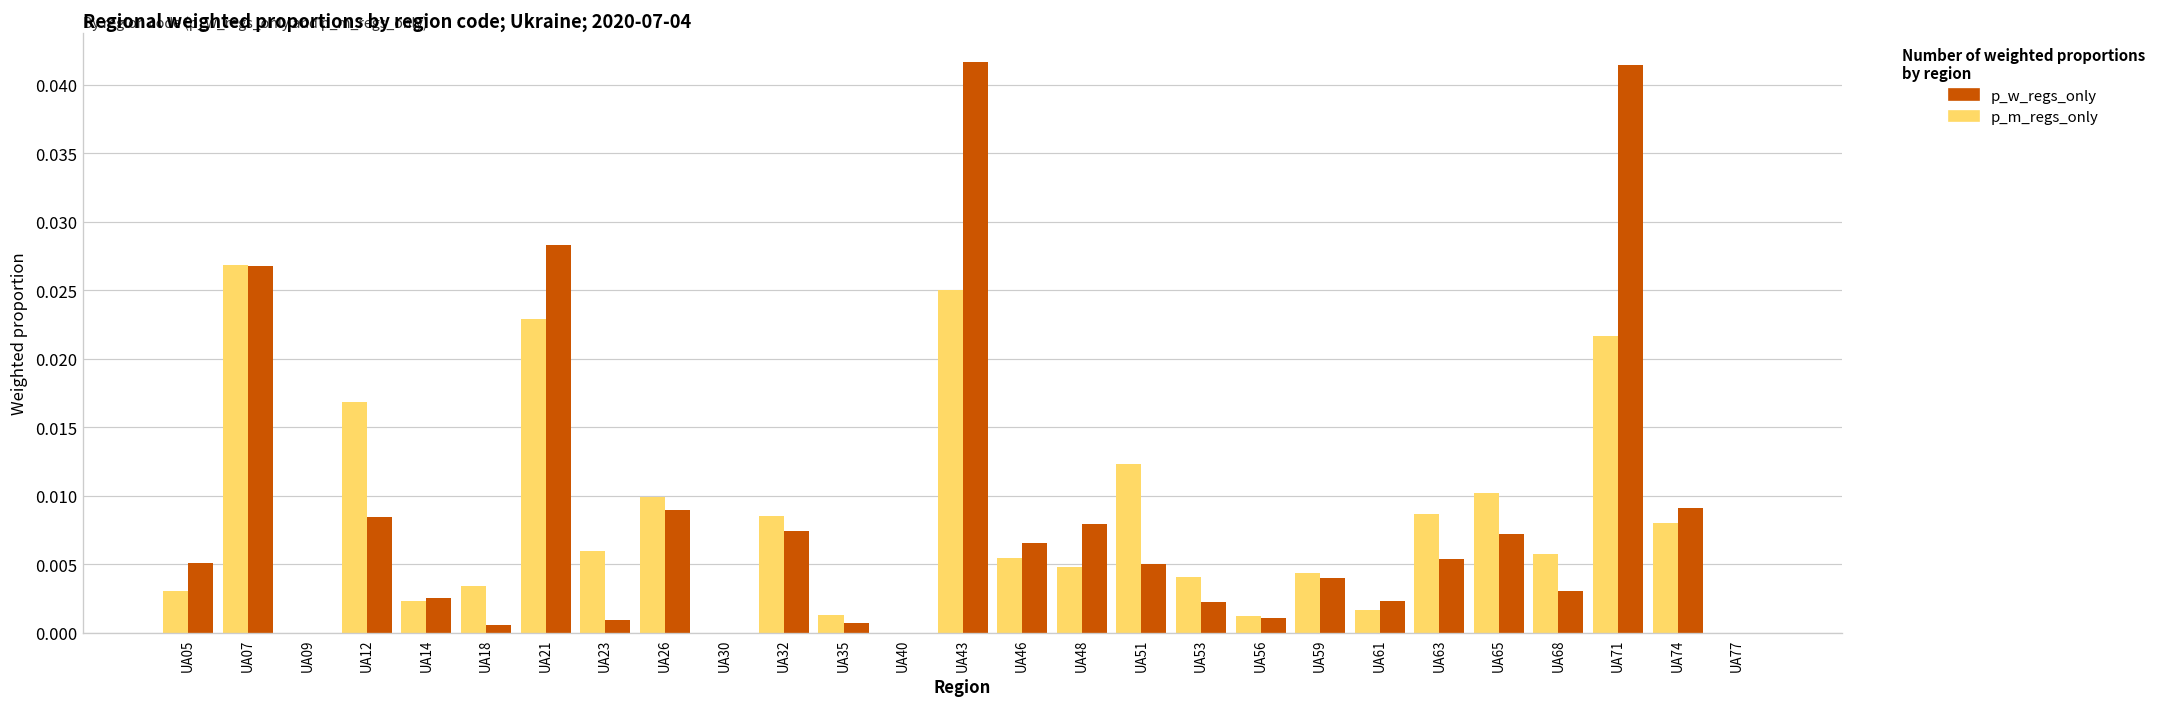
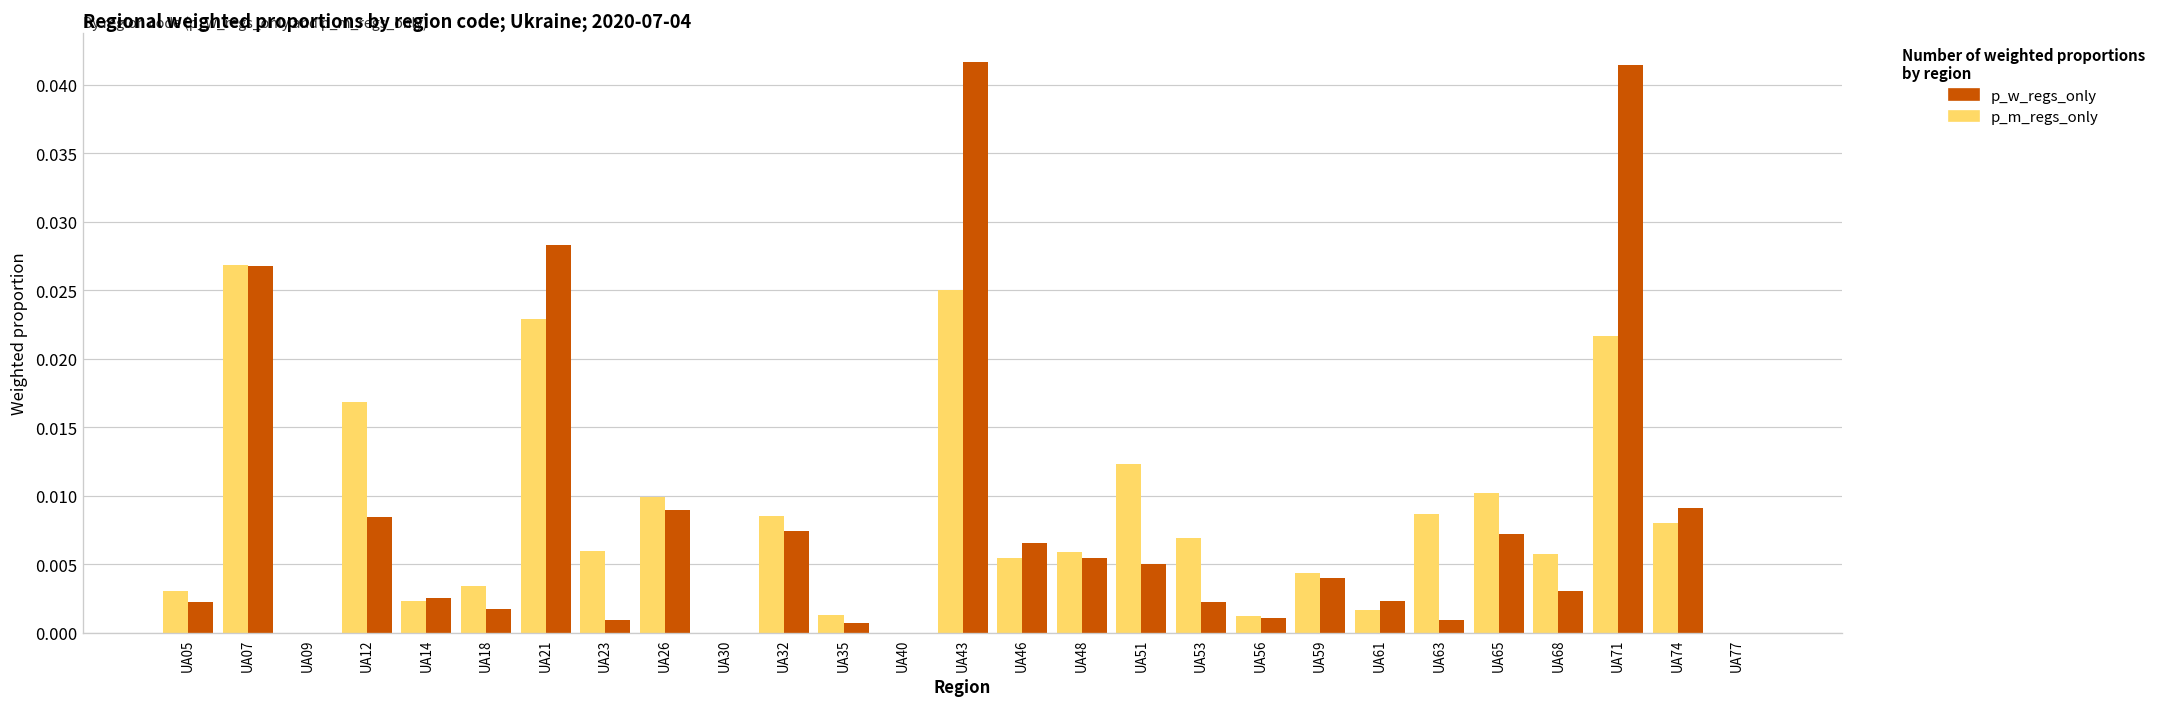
  {
    "p_m_regs_only": {
      "UA05": 0.0031,
      "UA07": 0.0268,
      "UA09": 0.0000,
      "UA12": 0.0169,
      "UA14": 0.0023,
      "UA18": 0.0034,
      "UA21": 0.0229,
      "UA23": 0.0060,
      "UA26": 0.0099,
      "UA30": 0.0000,
      "UA32": 0.0086,
      "UA35": 0.0013,
      "UA40": 0.0000,
      "UA43": 0.0250,
      "UA46": 0.0055,
-     "UA48": 0.0048,
+     "UA48": 0.0059,
      "UA51": 0.0123,
-     "UA53": 0.0041,
+     "UA53": 0.0069,
      "UA56": 0.0012,
      "UA59": 0.0044,
      "UA61": 0.0017,
      "UA63": 0.0087,
      "UA65": 0.0102,
      "UA68": 0.0058,
      "UA71": 0.0217,
      "UA74": 0.0080,
      "UA77": 0.0000
    },
    "p_w_regs_only": {
-     "UA05": 0.0051,
+     "UA05": 0.0022,
      "UA07": 0.0268,
      "UA09": 0.0000,
      "UA12": 0.0084,
      "UA14": 0.0026,
-     "UA18": 0.0006,
+     "UA18": 0.0017,
      "UA21": 0.0283,
      "UA23": 0.0009,
      "UA26": 0.0089,
      "UA30": 0.0000,
      "UA32": 0.0075,
      "UA35": 0.0007,
      "UA40": 0.0000,
      "UA43": 0.0417,
      "UA46": 0.0066,
-     "UA48": 0.0079,
+     "UA48": 0.0054,
      "UA51": 0.0050,
      "UA53": 0.0022,
      "UA56": 0.0011,
      "UA59": 0.0040,
      "UA61": 0.0023,
-     "UA63": 0.0054,
+     "UA63": 0.0009,
      "UA65": 0.0072,
      "UA68": 0.0030,
      "UA71": 0.0414,
      "UA74": 0.0091,
      "UA77": 0.0000
    }
  }
